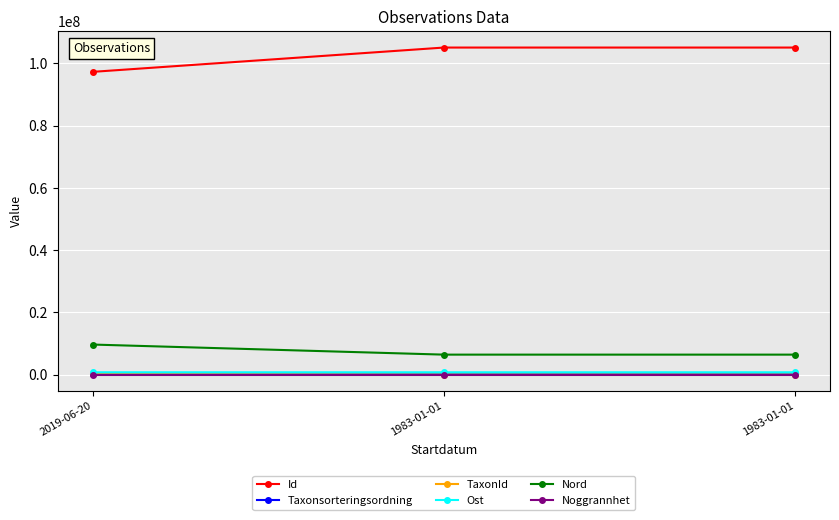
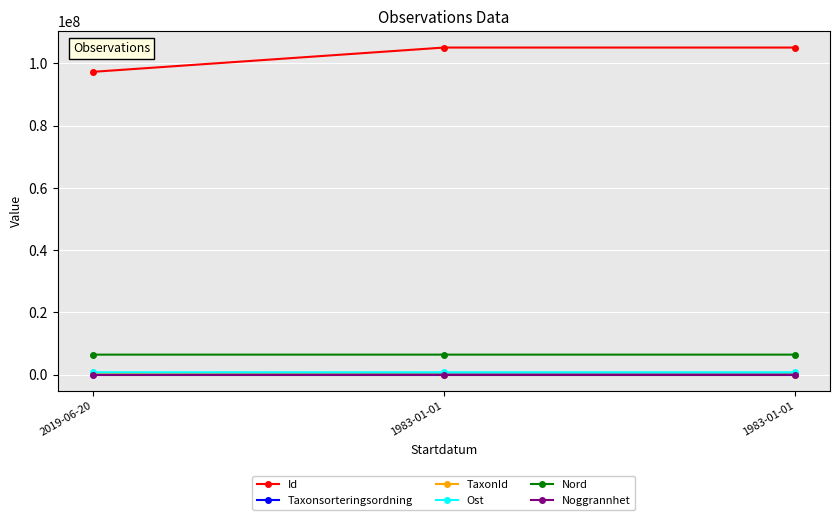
  {
    "Id": {
      "2019-06-20": 97000000
    },
    "Nord": {
-     "2019-06-20": 10000000
+     "2019-06-20": 6000000
    }
  }
